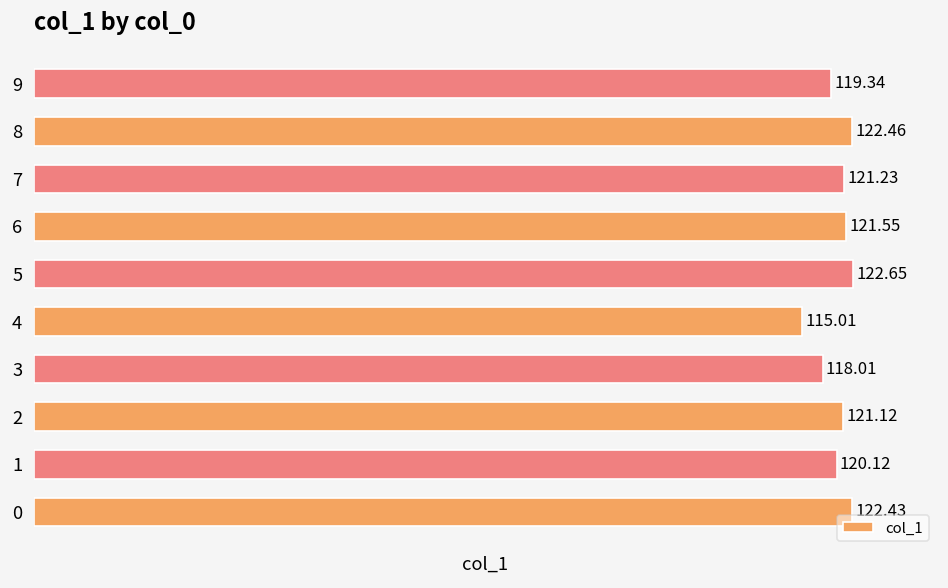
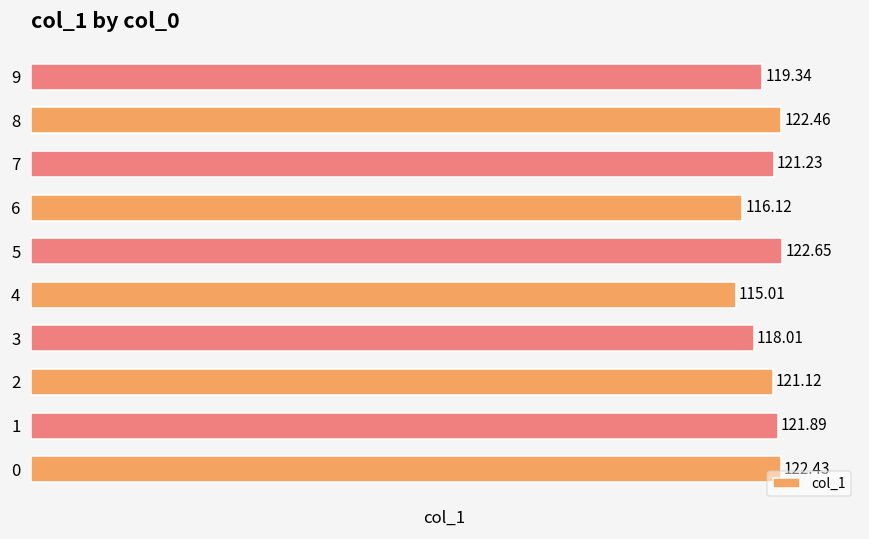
  {
    "9": 119.34,
    "8": 122.46,
    "7": 121.23,
-   "6": 121.55,
+   "6": 116.12,
    "5": 122.65,
    "4": 115.01,
    "3": 118.01,
    "2": 121.12,
-   "1": 120.12
+   "1": 121.89
  }
